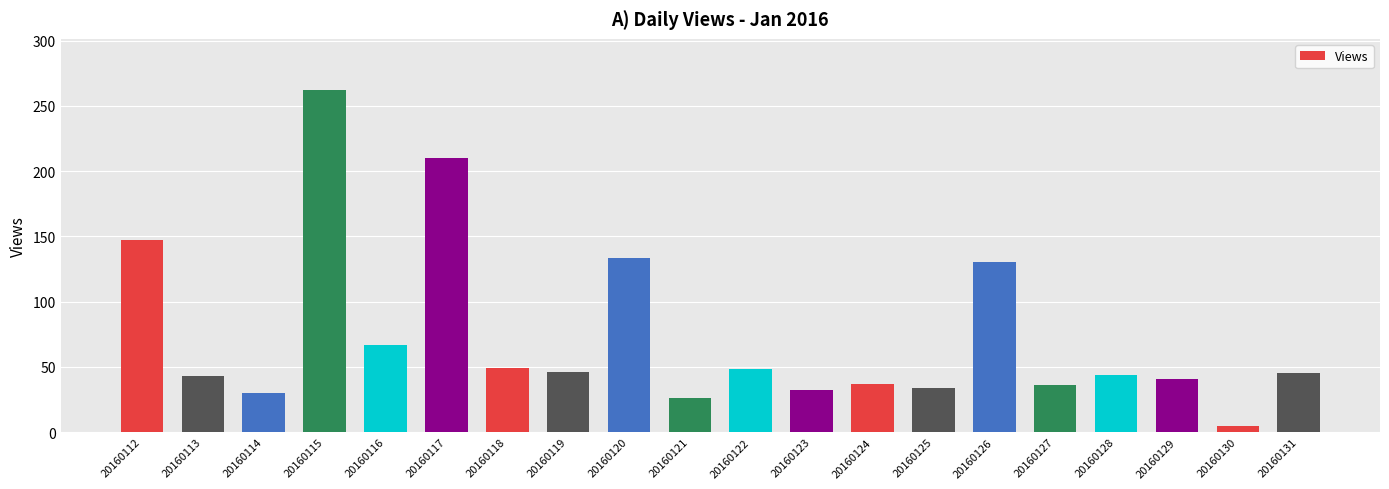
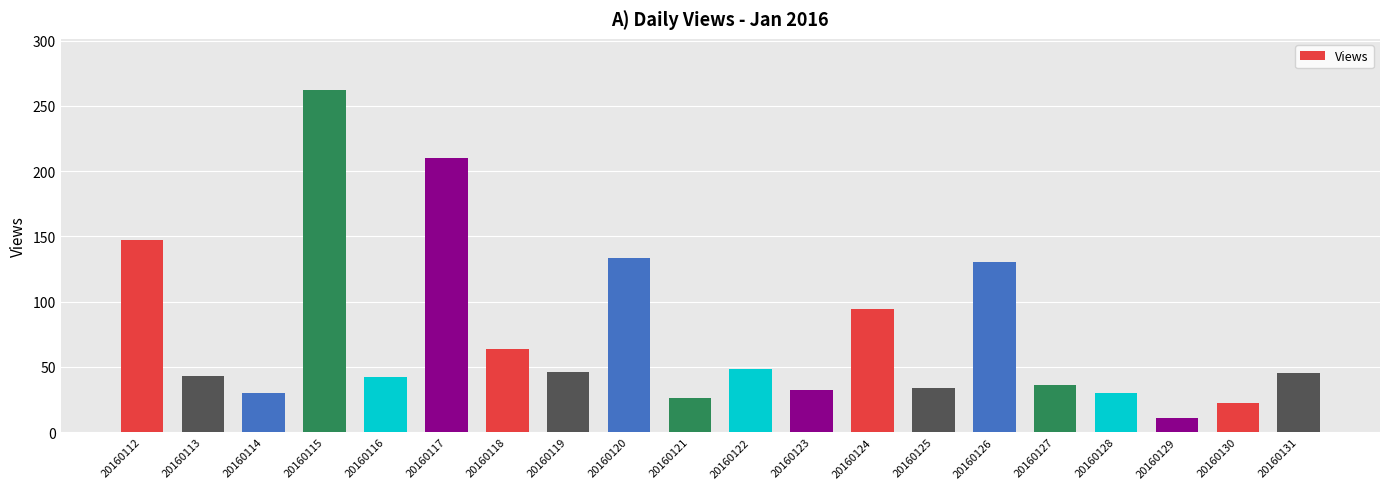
  {
    "20160112": 147,
    "20160113": 43,
    "20160114": 30,
    "20160115": 262,
-   "20160116": 67,
+   "20160116": 42,
    "20160117": 210,
-   "20160118": 49,
+   "20160118": 64,
    "20160119": 46,
    "20160120": 133,
    "20160121": 26,
    "20160122": 48,
    "20160123": 32,
-   "20160124": 37,
+   "20160124": 94,
    "20160125": 34,
    "20160126": 130,
    "20160127": 36,
-   "20160128": 44,
-   "20160129": 41,
-   "20160130": 5,
+   "20160128": 30,
+   "20160129": 11,
+   "20160130": 22,
    "20160131": 45
  }
